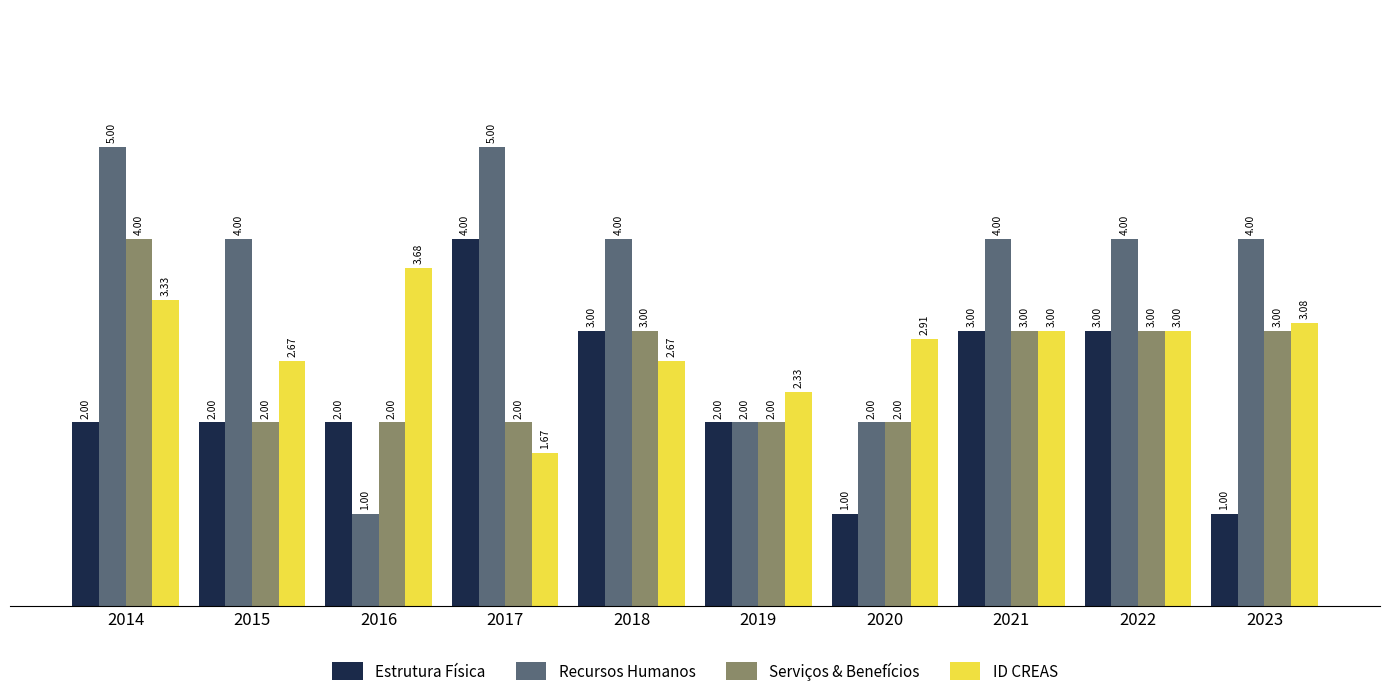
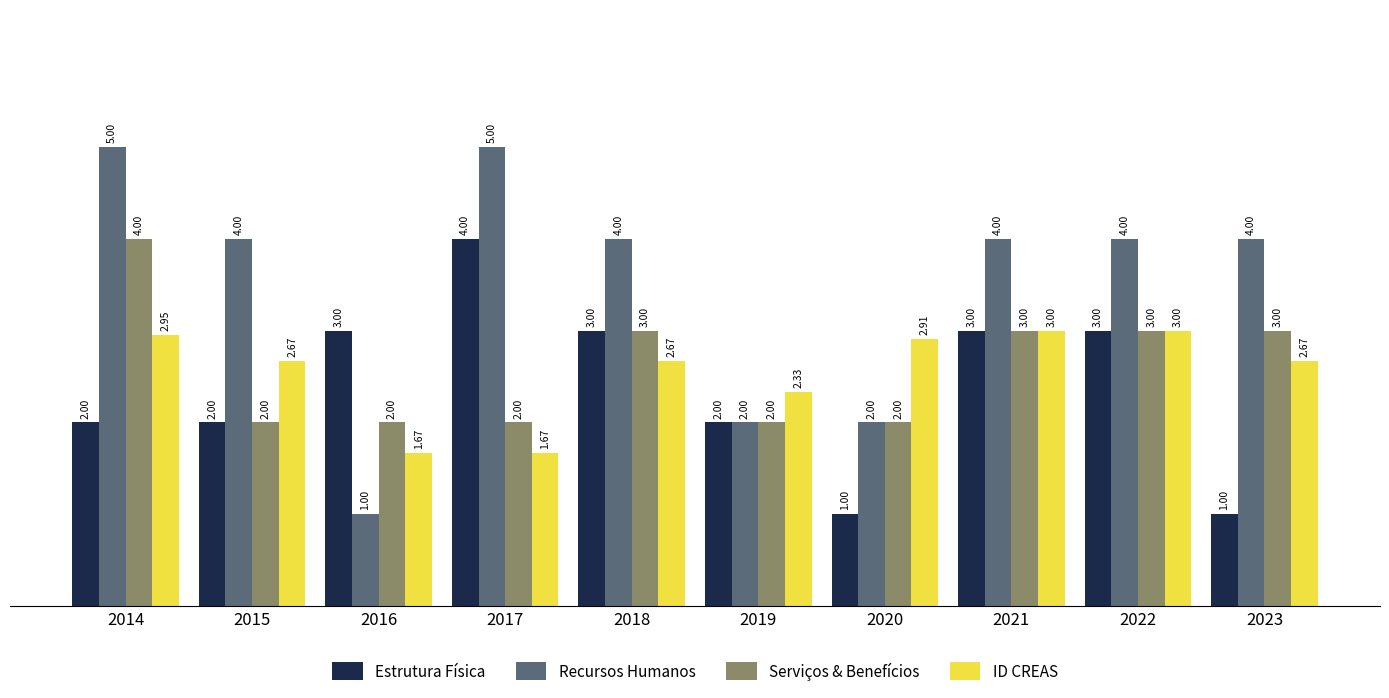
  {
    "Estrutura Física": {
      "2014": 2.00,
      "2015": 2.00,
-     "2016": 2.00,
+     "2016": 3.00,
      "2017": 4.00,
      "2018": 3.00,
      "2019": 2.00,
      "2020": 1.00,
      "2021": 3.00,
      "2022": 3.00,
      "2023": 1.00
    },
    "ID CREAS": {
-     "2014": 3.33,
+     "2014": 2.95,
      "2015": 2.67,
-     "2016": 3.68,
+     "2016": 1.67,
      "2017": 1.67,
      "2018": 2.67,
      "2019": 2.33,
      "2020": 2.91,
      "2021": 3.00,
      "2022": 3.00,
-     "2023": 3.08
+     "2023": 2.67
    }
  }
